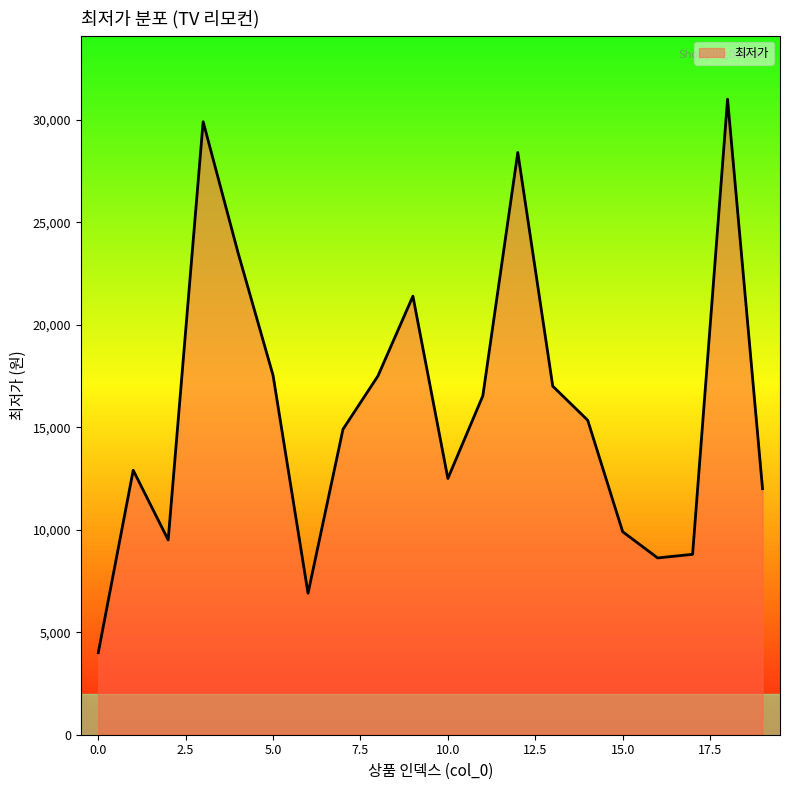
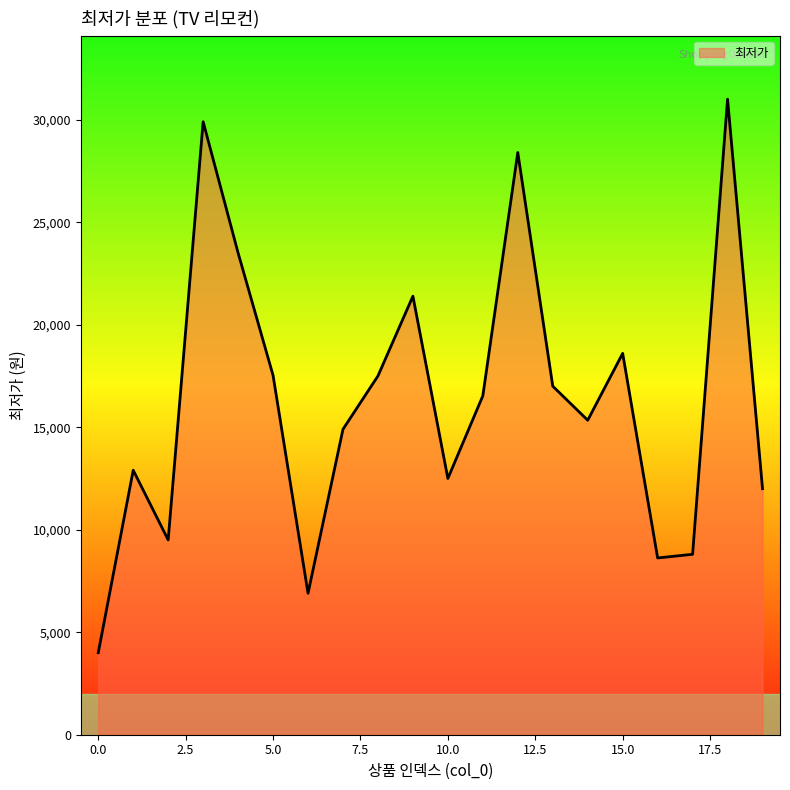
  {
    "0.0": "4,000",
    "5.0": "17,500",
    "10.0": "12,500",
-   "15.0": "9,900"
+   "15.0": "18,600"
  }
